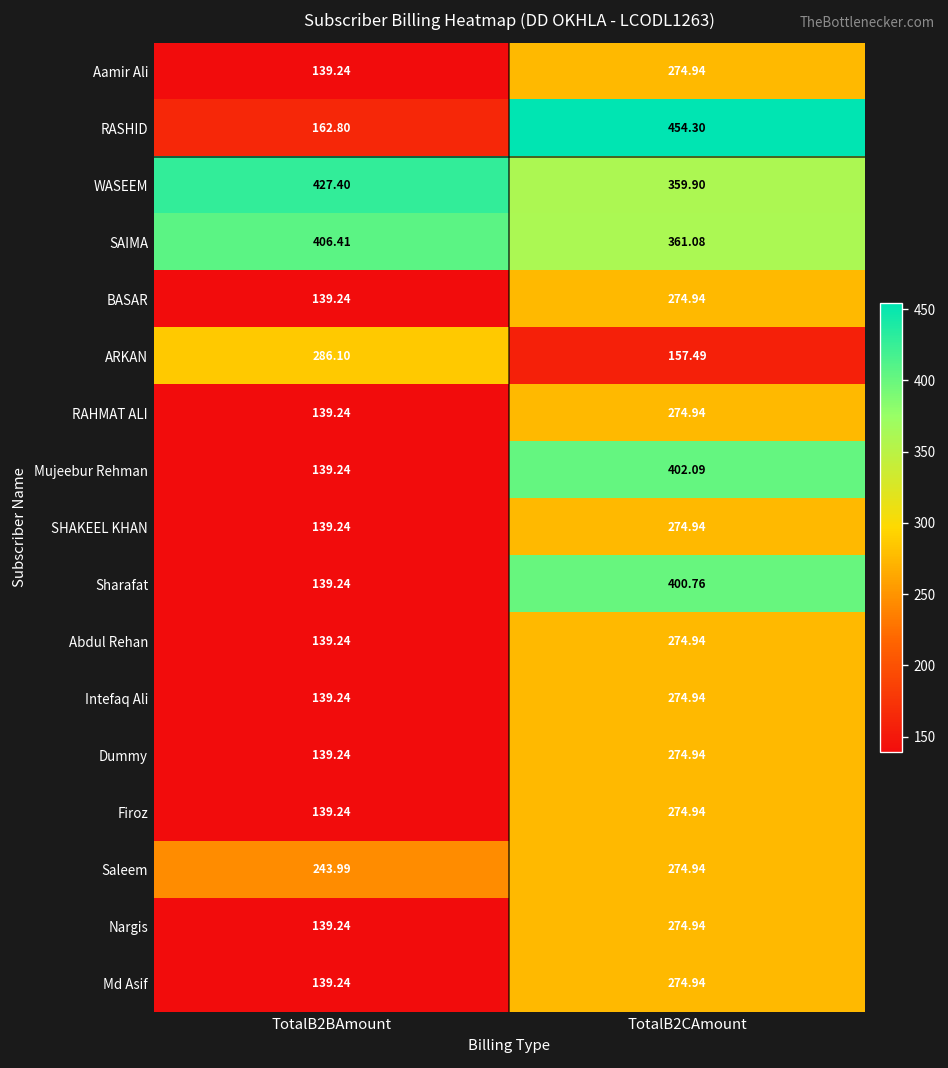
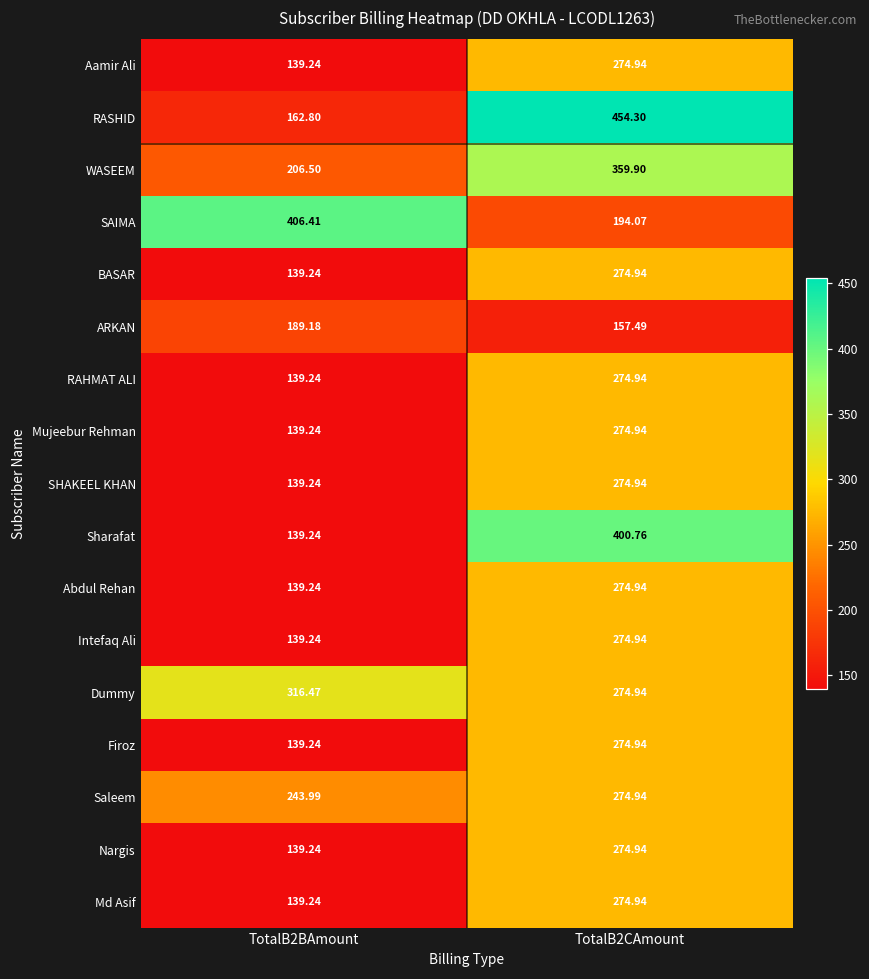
  {
    "Aamir Ali": {
      "TotalB2BAmount": 139.24,
      "TotalB2CAmount": 274.94
    },
    "RASHID": {
      "TotalB2BAmount": 162.80,
      "TotalB2CAmount": 454.30
    },
    "WASEEM": {
-     "TotalB2BAmount": 427.40,
+     "TotalB2BAmount": 206.50,
      "TotalB2CAmount": 359.90
    },
    "SAIMA": {
      "TotalB2BAmount": 406.41,
-     "TotalB2CAmount": 361.08
+     "TotalB2CAmount": 194.07
    },
    "BASAR": {
      "TotalB2BAmount": 139.24,
      "TotalB2CAmount": 274.94
    },
    "ARKAN": {
-     "TotalB2BAmount": 286.10,
+     "TotalB2BAmount": 189.18,
      "TotalB2CAmount": 157.49
    },
    "RAHMAT ALI": {
      "TotalB2BAmount": 139.24,
      "TotalB2CAmount": 274.94
    },
    "Mujeebur Rehman": {
      "TotalB2BAmount": 139.24,
-     "TotalB2CAmount": 402.09
+     "TotalB2CAmount": 274.94
    },
    "SHAKEEL KHAN": {
      "TotalB2BAmount": 139.24,
      "TotalB2CAmount": 274.94
    },
    "Sharafat": {
      "TotalB2BAmount": 139.24,
      "TotalB2CAmount": 400.76
    },
    "Abdul Rehan": {
      "TotalB2BAmount": 139.24,
      "TotalB2CAmount": 274.94
    },
    "Intefaq Ali": {
      "TotalB2BAmount": 139.24,
      "TotalB2CAmount": 274.94
    },
    "Dummy": {
-     "TotalB2BAmount": 139.24,
+     "TotalB2BAmount": 316.47,
      "TotalB2CAmount": 274.94
    },
    "Firoz": {
      "TotalB2BAmount": 139.24,
      "TotalB2CAmount": 274.94
    },
    "Saleem": {
      "TotalB2BAmount": 243.99,
      "TotalB2CAmount": 274.94
    },
    "Nargis": {
      "TotalB2BAmount": 139.24,
      "TotalB2CAmount": 274.94
    },
    "Md Asif": {
      "TotalB2BAmount": 139.24,
      "TotalB2CAmount": 274.94
    }
  }
